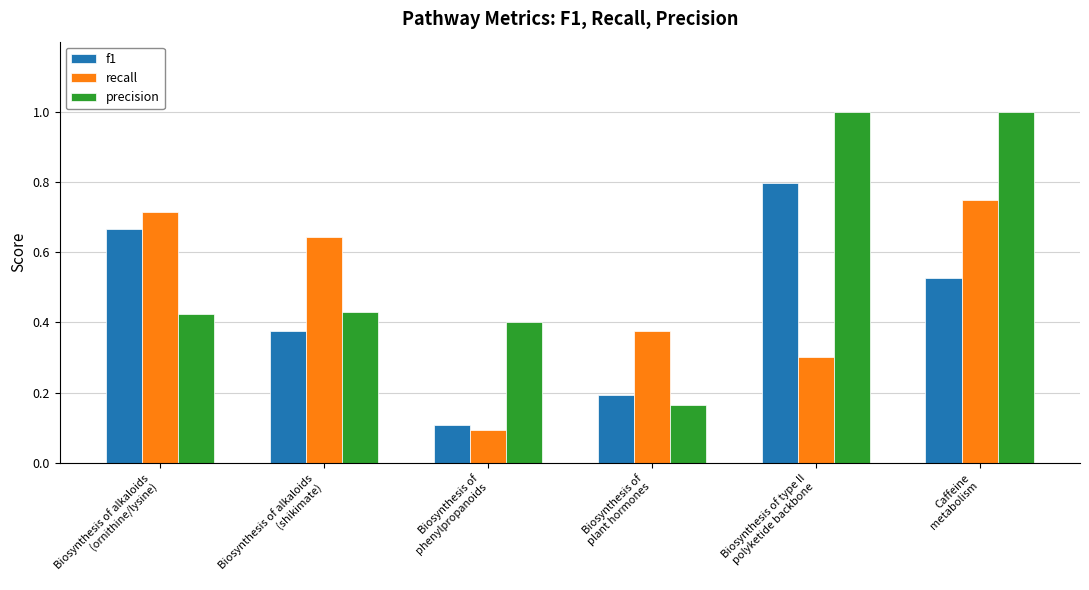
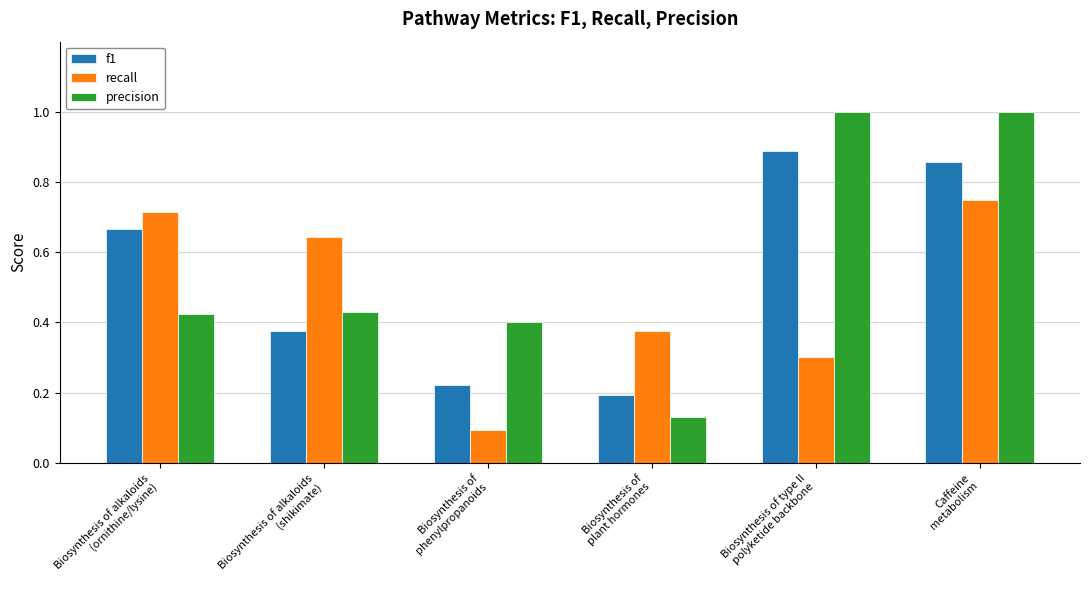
  {
    "f1": {
      "Biosynthesis of alkaloids (ornithine/lysine)": 0.67,
      "Biosynthesis of alkaloids (shikimate)": 0.38,
-     "Biosynthesis of phenylpropanoids": 0.11,
+     "Biosynthesis of phenylpropanoids": 0.22,
      "Biosynthesis of plant hormones": 0.19,
-     "Biosynthesis of type II polyketide backbone": 0.80,
-     "Caffeine metabolism": 0.53
+     "Biosynthesis of type II polyketide backbone": 0.89,
+     "Caffeine metabolism": 0.86
    },
    "recall": {
      "Biosynthesis of alkaloids (ornithine/lysine)": 0.71,
      "Biosynthesis of alkaloids (shikimate)": 0.64,
      "Biosynthesis of phenylpropanoids": 0.09,
      "Biosynthesis of plant hormones": 0.38,
      "Biosynthesis of type II polyketide backbone": 0.30,
      "Caffeine metabolism": 0.75
    },
    "precision": {
      "Biosynthesis of alkaloids (ornithine/lysine)": 0.42,
      "Biosynthesis of alkaloids (shikimate)": 0.43,
      "Biosynthesis of phenylpropanoids": 0.40,
-     "Biosynthesis of plant hormones": 0.17,
+     "Biosynthesis of plant hormones": 0.13,
      "Biosynthesis of type II polyketide backbone": 1.00,
      "Caffeine metabolism": 1.00
    }
  }
